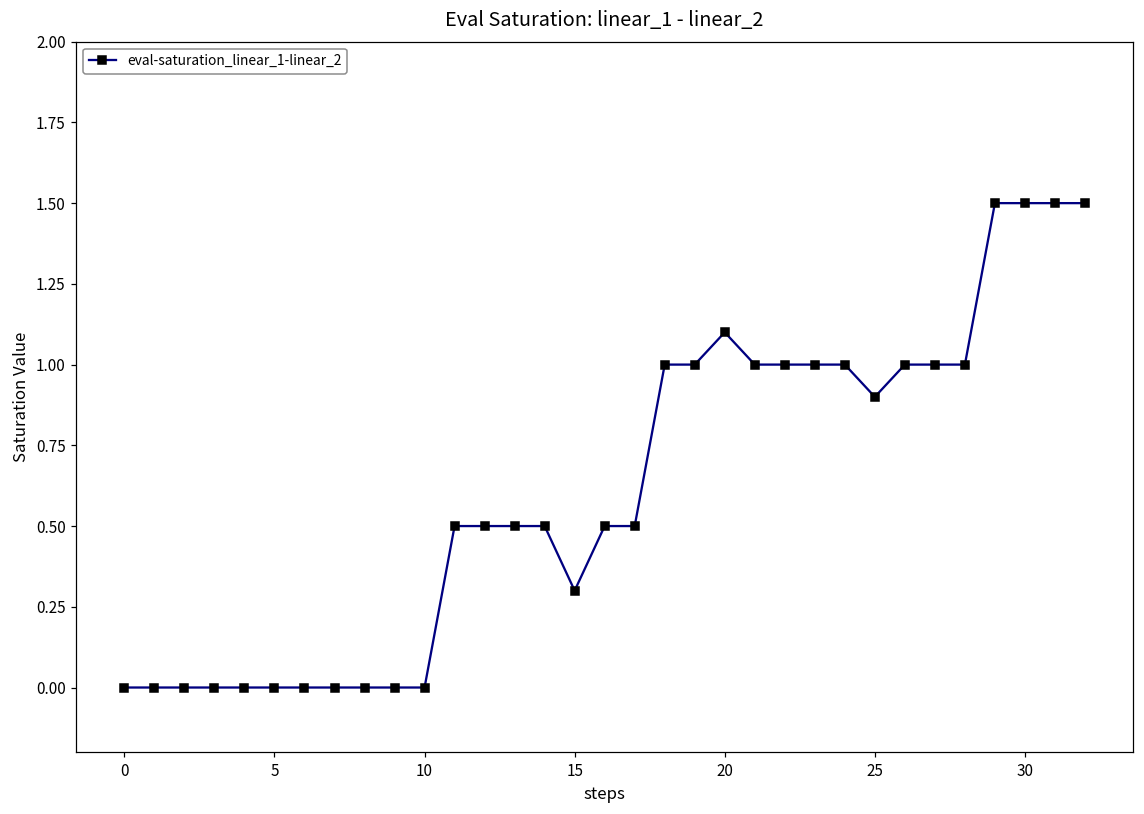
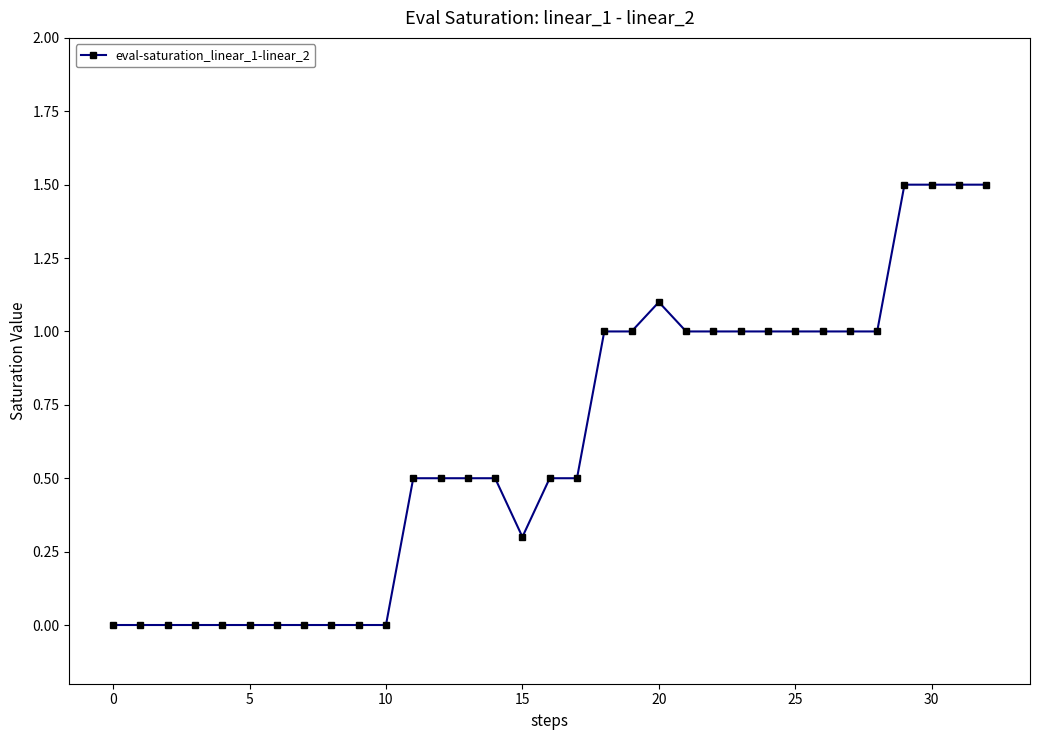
  {
    "0": 0.0,
    "5": 0.0,
    "10": 0.0,
    "15": 0.3,
    "20": 1.1,
-   "25": 0.9,
+   "25": 1.0,
    "30": 1.5
  }
